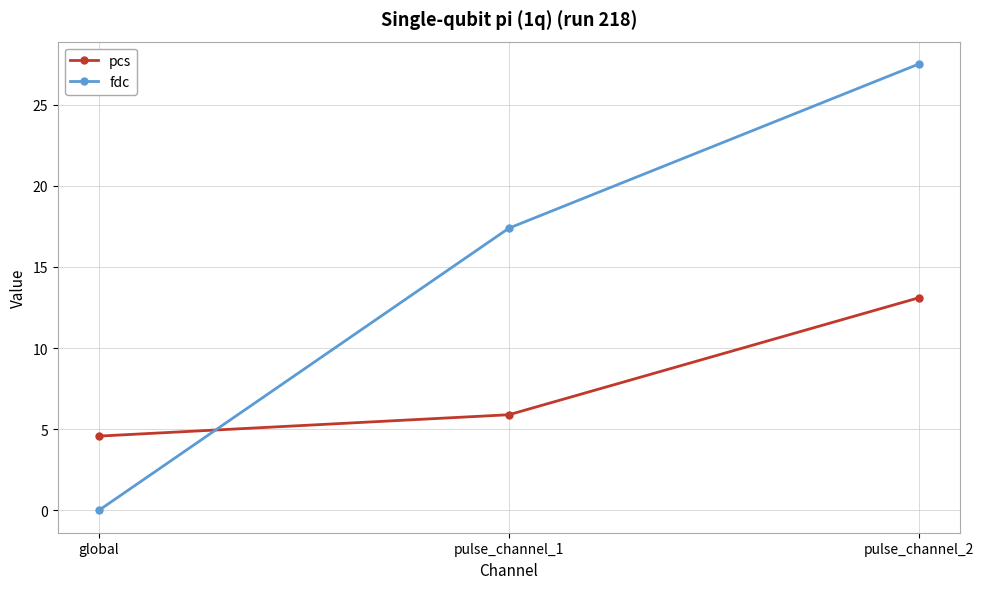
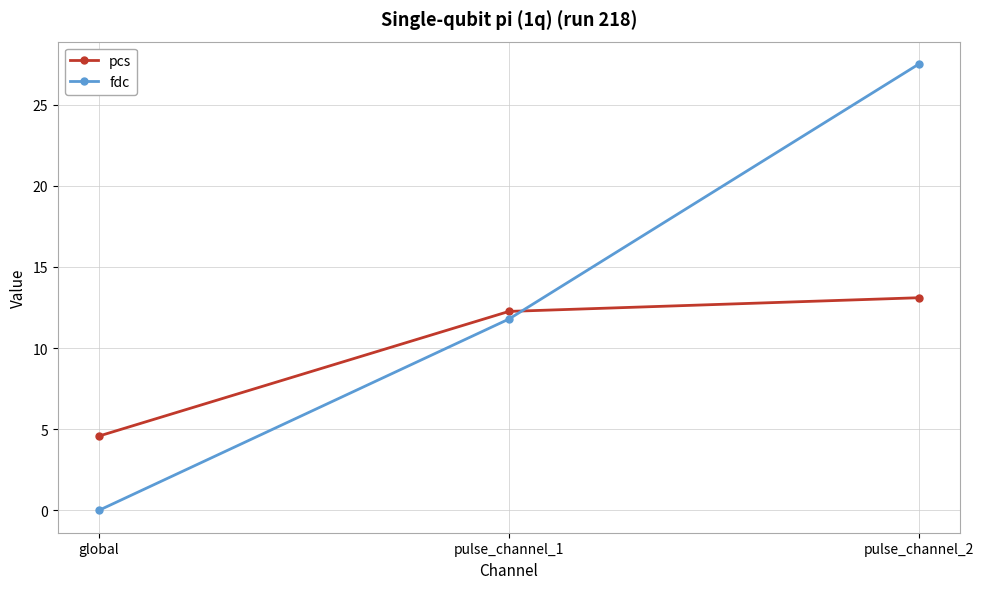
  {
    "pcs": {
      "global": 4.6,
-     "pulse_channel_1": 5.9,
+     "pulse_channel_1": 12.3,
      "pulse_channel_2": 13.1
    },
    "fdc": {
      "global": 0.0,
-     "pulse_channel_1": 17.4,
+     "pulse_channel_1": 11.8,
      "pulse_channel_2": 27.5
    }
  }
